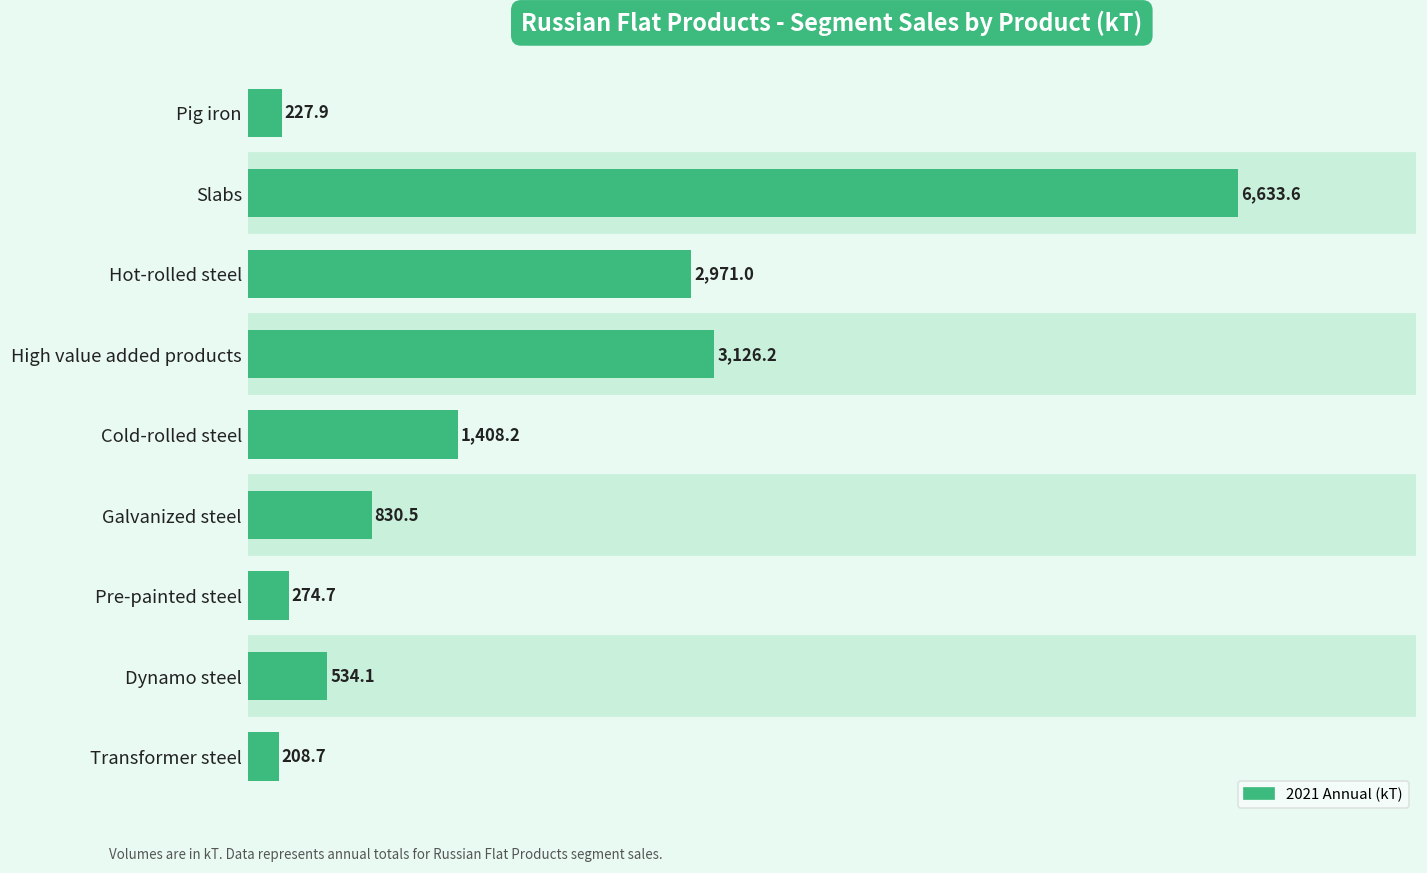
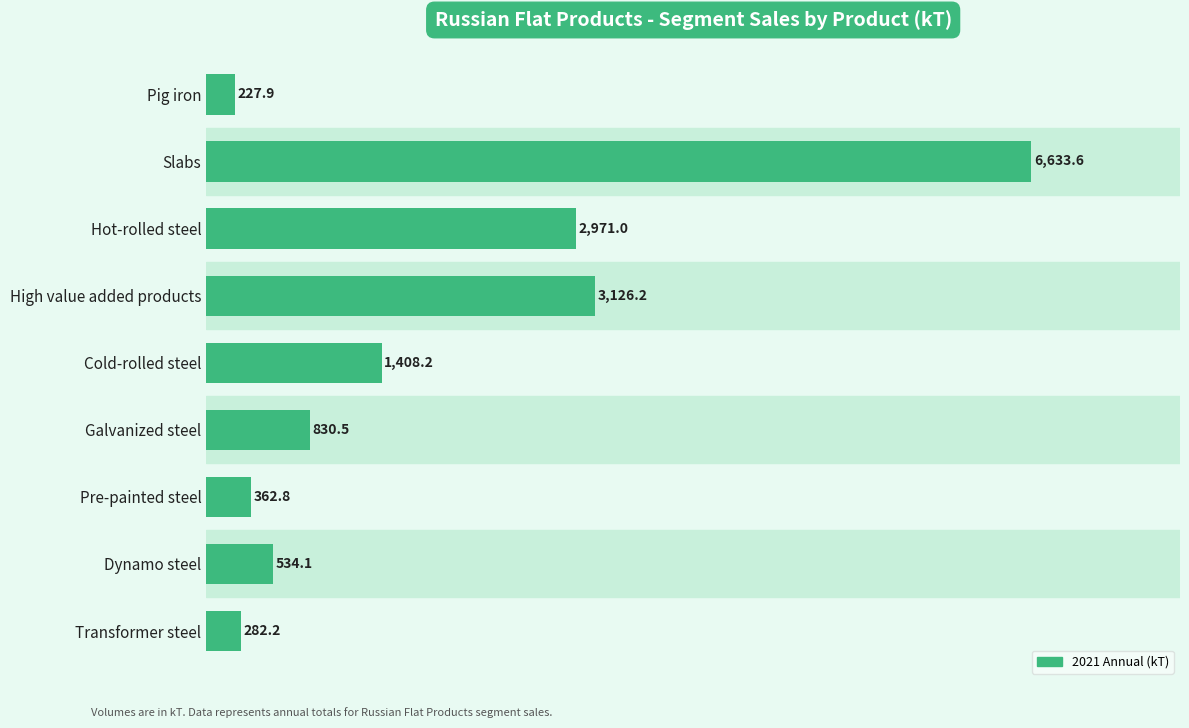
  {
    "Pig iron": "227.9",
    "Slabs": "6,633.6",
    "Hot-rolled steel": "2,971.0",
    "High value added products": "3,126.2",
    "Cold-rolled steel": "1,408.2",
    "Galvanized steel": "830.5",
-   "Pre-painted steel": "274.7",
+   "Pre-painted steel": "362.8",
    "Dynamo steel": "534.1",
-   "Transformer steel": "208.7"
+   "Transformer steel": "282.2"
  }
